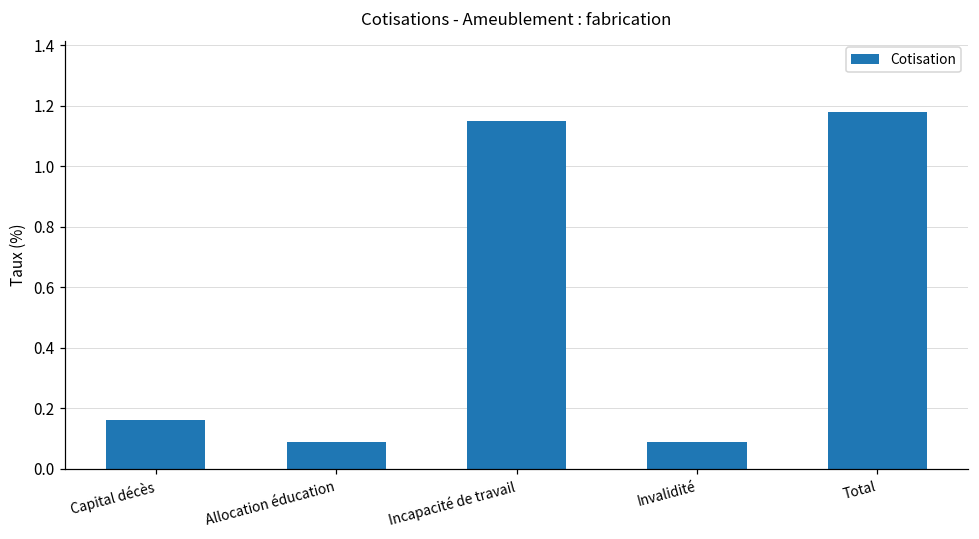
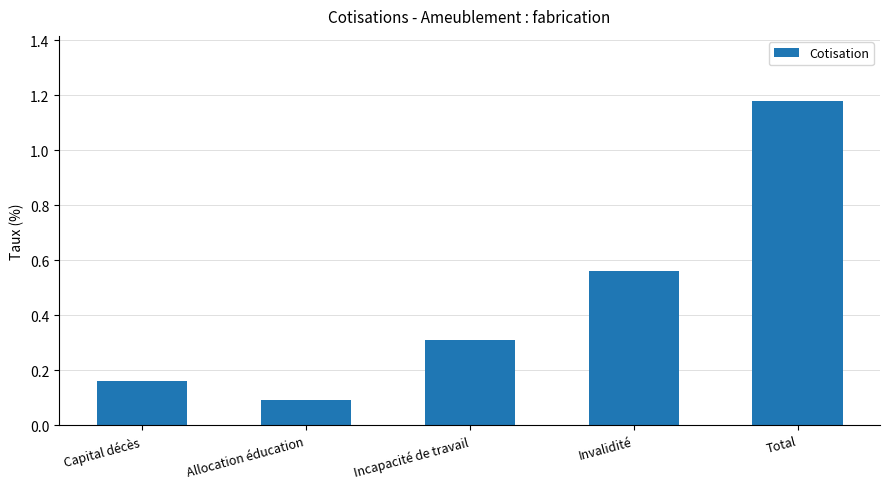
  {
    "Capital décès": 0.16,
    "Allocation éducation": 0.09,
-   "Incapacité de travail": 1.15,
-   "Invalidité": 0.09,
+   "Incapacité de travail": 0.31,
+   "Invalidité": 0.56,
    "Total": 1.18
  }
